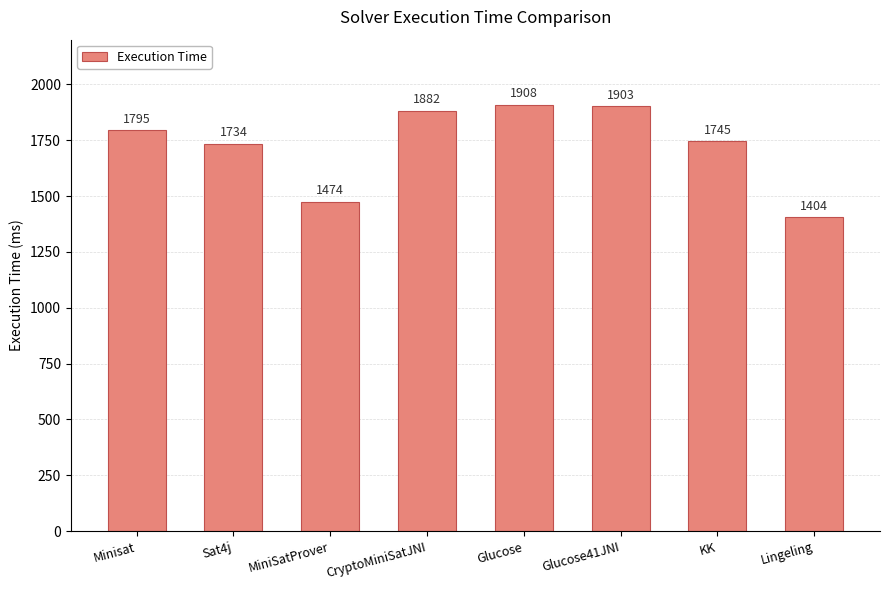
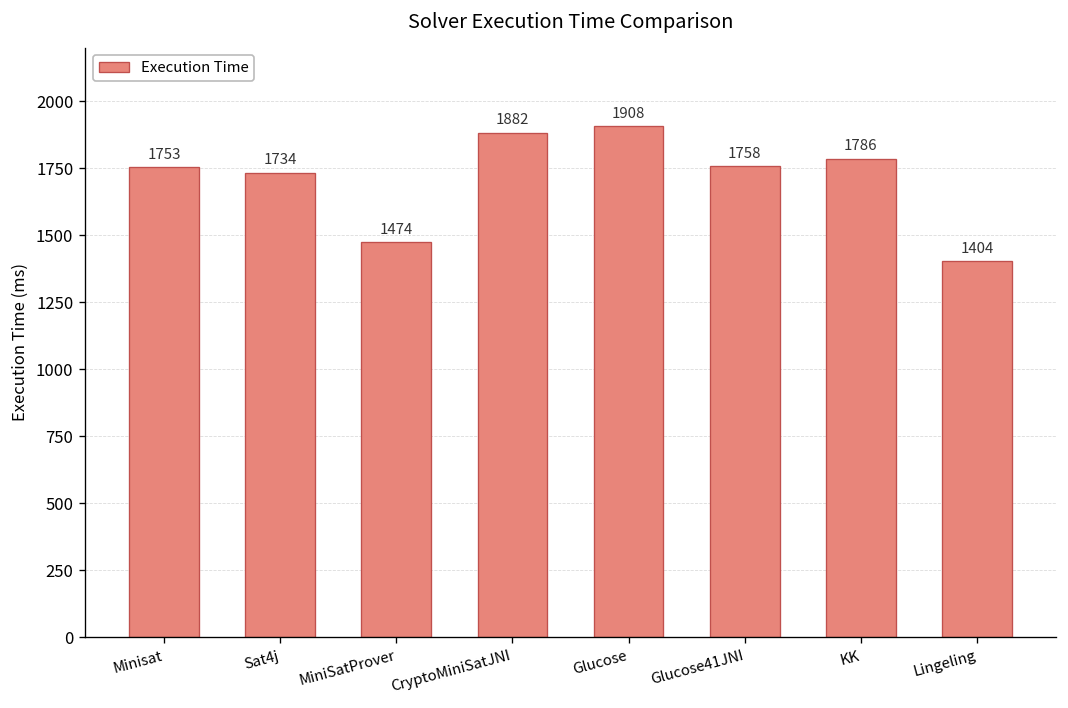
  {
-   "Minisat": 1795,
+   "Minisat": 1753,
    "Sat4j": 1734,
    "MiniSatProver": 1474,
    "CryptoMiniSatJNI": 1882,
    "Glucose": 1908,
-   "Glucose41JNI": 1903,
-   "KK": 1745,
+   "Glucose41JNI": 1758,
+   "KK": 1786,
    "Lingeling": 1404
  }
